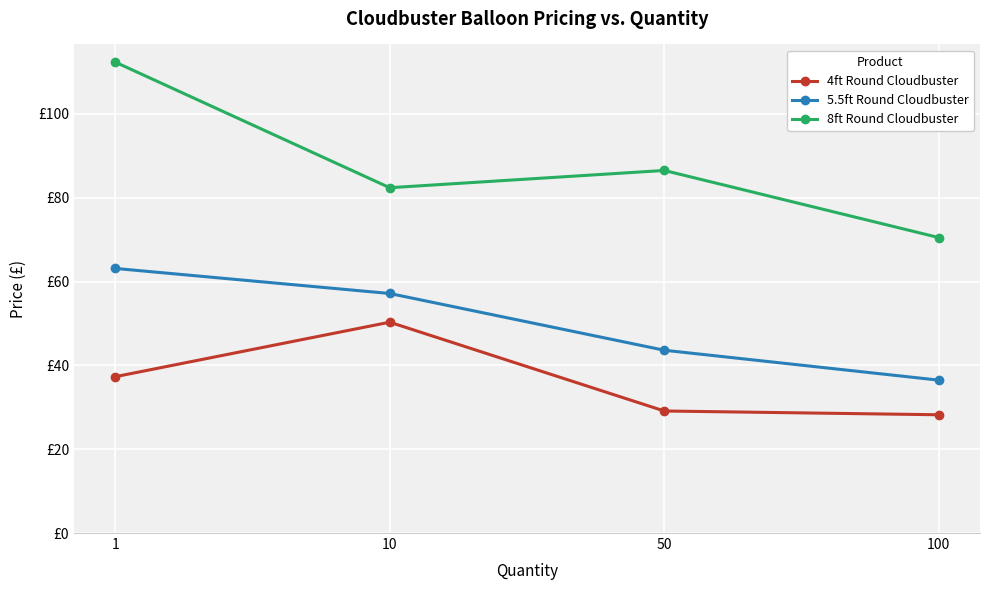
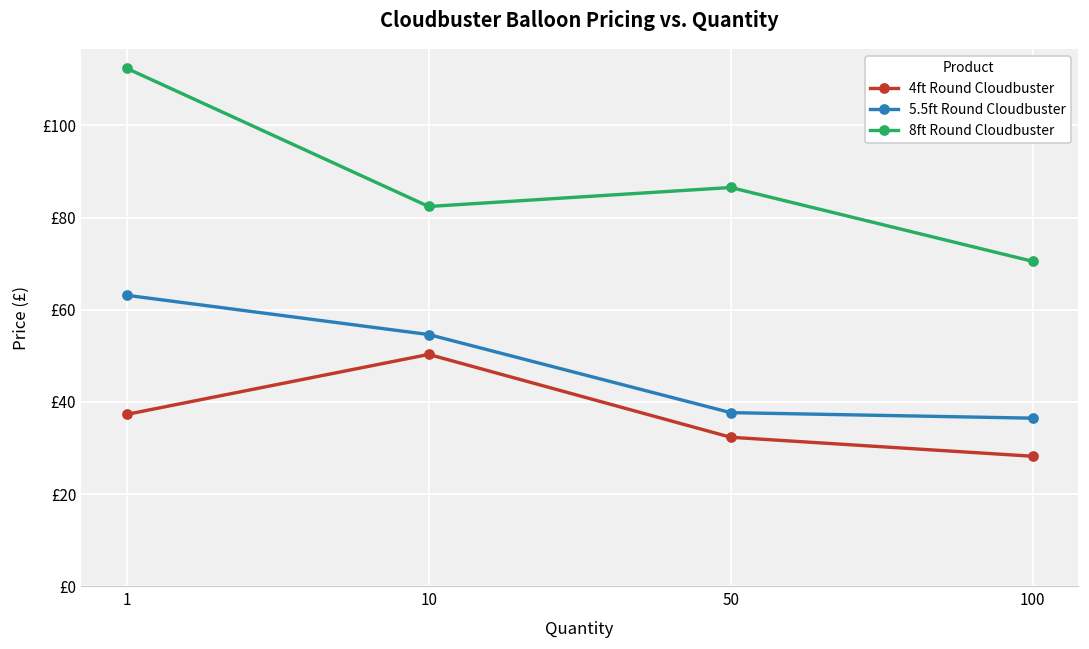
  {
    "4ft Round Cloudbuster": {
      "1": "£37",
      "10": "£50",
-     "50": "£29",
+     "50": "£32",
      "100": "£28"
    },
    "5.5ft Round Cloudbuster": {
      "1": "£63",
-     "10": "£57",
-     "50": "£44",
+     "10": "£55",
+     "50": "£38",
      "100": "£36"
    },
    "8ft Round Cloudbuster": {
      "1": "£112",
      "10": "£82",
      "50": "£87",
      "100": "£71"
    }
  }
